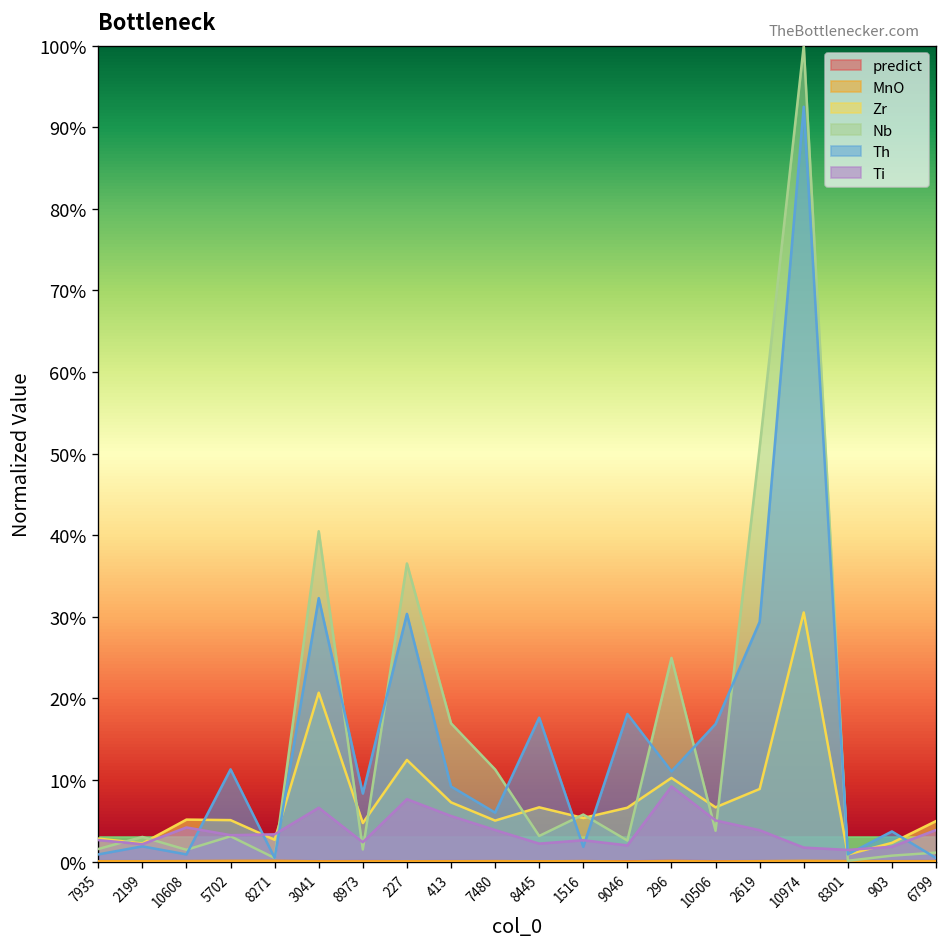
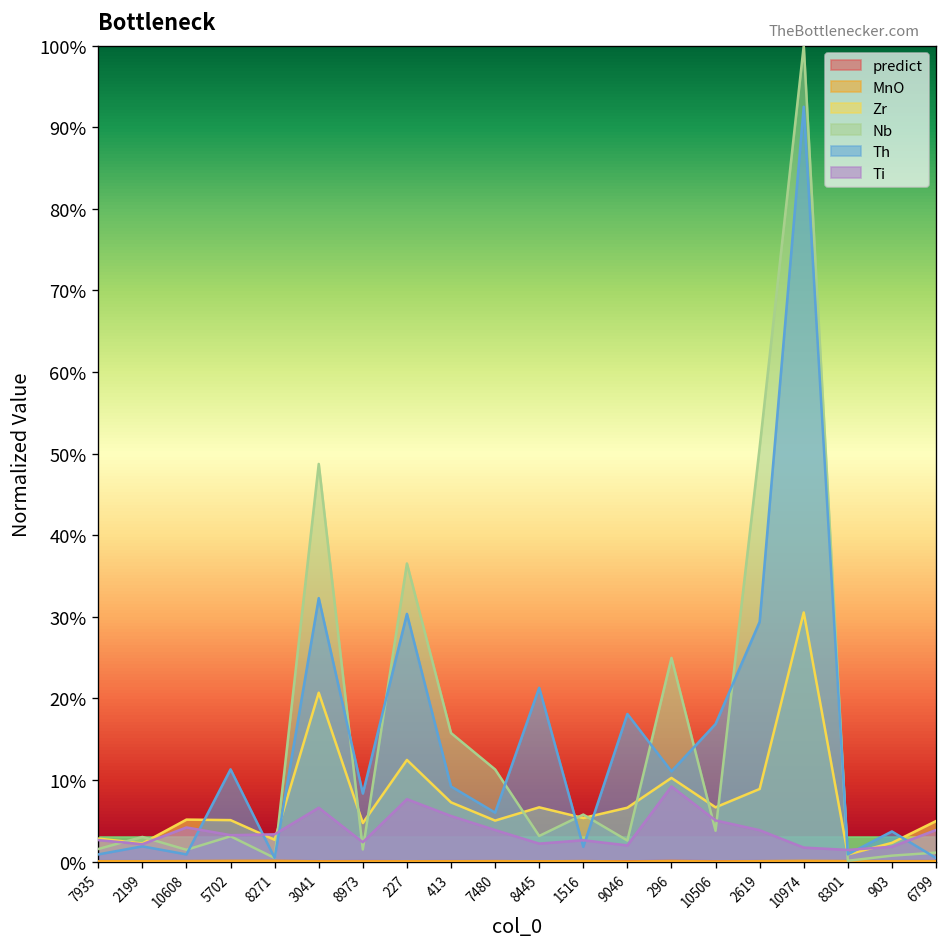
  {
    "Nb": {
      "2199": "3%",
-     "3041": "40%",
+     "3041": "49%",
      "227": "37%",
-     "413": "17%",
+     "413": "16%",
      "7480": "11%",
      "8445": "3%",
      "1516": "6%",
      "296": "25%",
      "10506": "4%",
      "2619": "51%",
      "10974": "100%"
    },
    "Th": {
      "5702": "11%",
      "3041": "32%",
      "8973": "8%",
      "227": "30%",
      "413": "9%",
      "7480": "6%",
-     "8445": "18%",
+     "8445": "21%",
      "9046": "18%",
      "296": "11%",
      "10506": "17%",
      "2619": "29%",
      "10974": "93%",
      "903": "4%"
    },
    "Ti": {
      "10608": "4%",
      "8271": "3%",
      "3041": "7%",
      "227": "8%",
      "413": "6%",
      "7480": "4%",
      "296": "9%",
      "10506": "5%",
      "2619": "4%",
      "6799": "4%"
    }
  }
